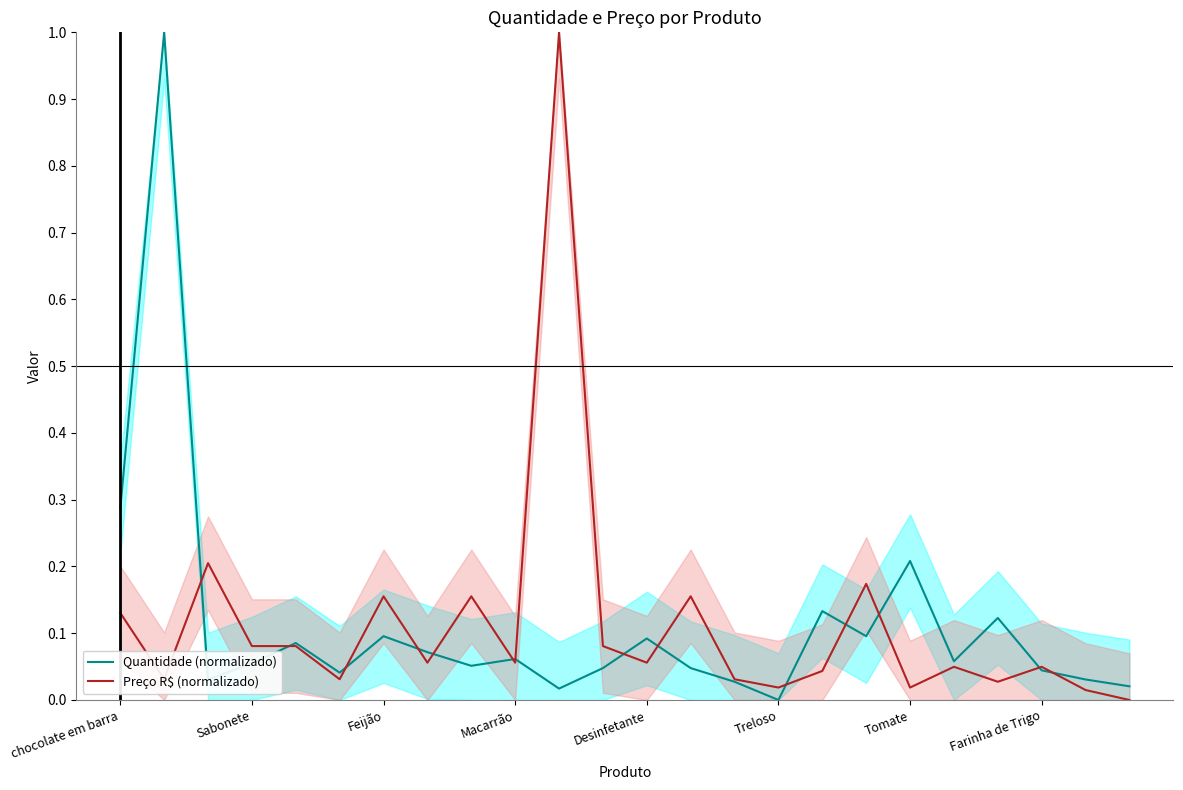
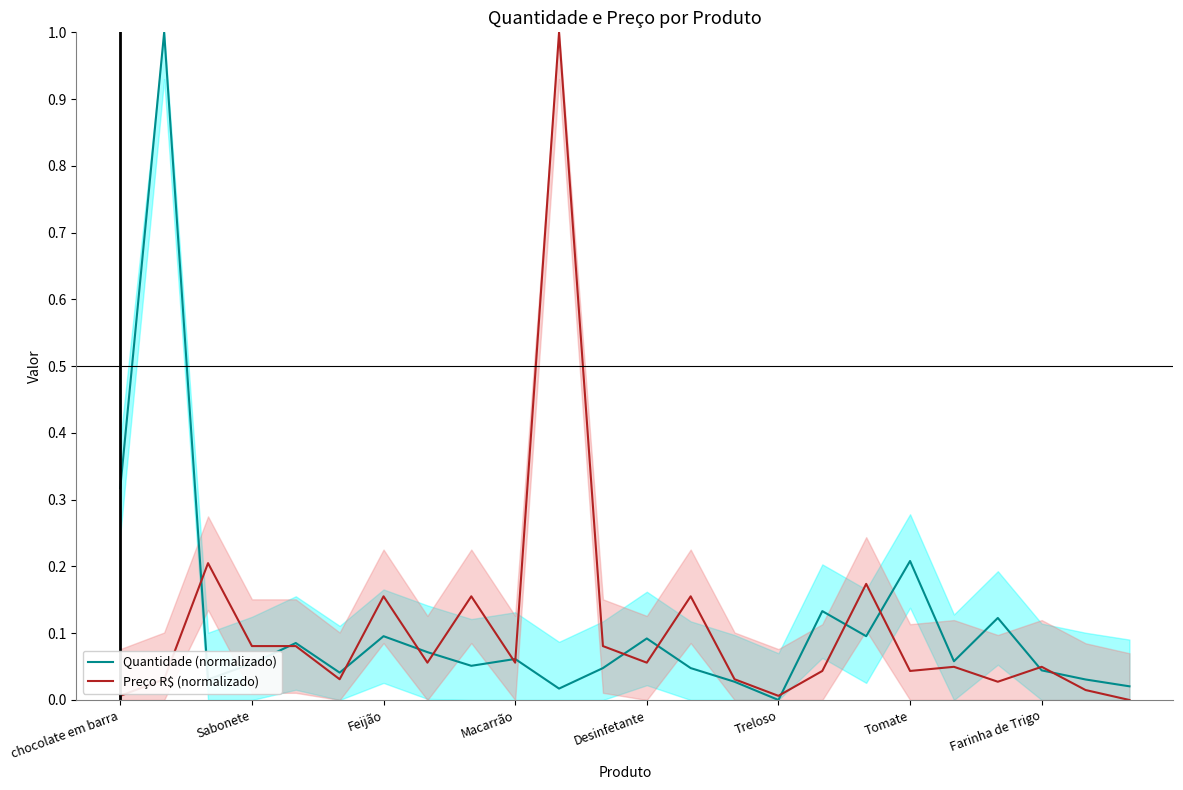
  {
    "Quantidade (normalizado)": {
-     "chocolate em barra": 0.29,
+     "chocolate em barra": 0.32,
      "Feijão": 0.10,
      "Macarrão": 0.06,
      "Desinfetante": 0.09,
      "Treloso": 0.00,
      "Tomate": 0.21,
      "Farinha de Trigo": 0.04
    },
    "Preço R$ (normalizado)": {
-     "chocolate em barra": 0.13,
+     "chocolate em barra": 0.01,
      "Sabonete": 0.08,
      "Feijão": 0.16,
      "Macarrão": 0.06,
      "Desinfetante": 0.06,
-     "Treloso": 0.02,
-     "Tomate": 0.02,
+     "Treloso": 0.01,
+     "Tomate": 0.04,
      "Farinha de Trigo": 0.05
    }
  }
